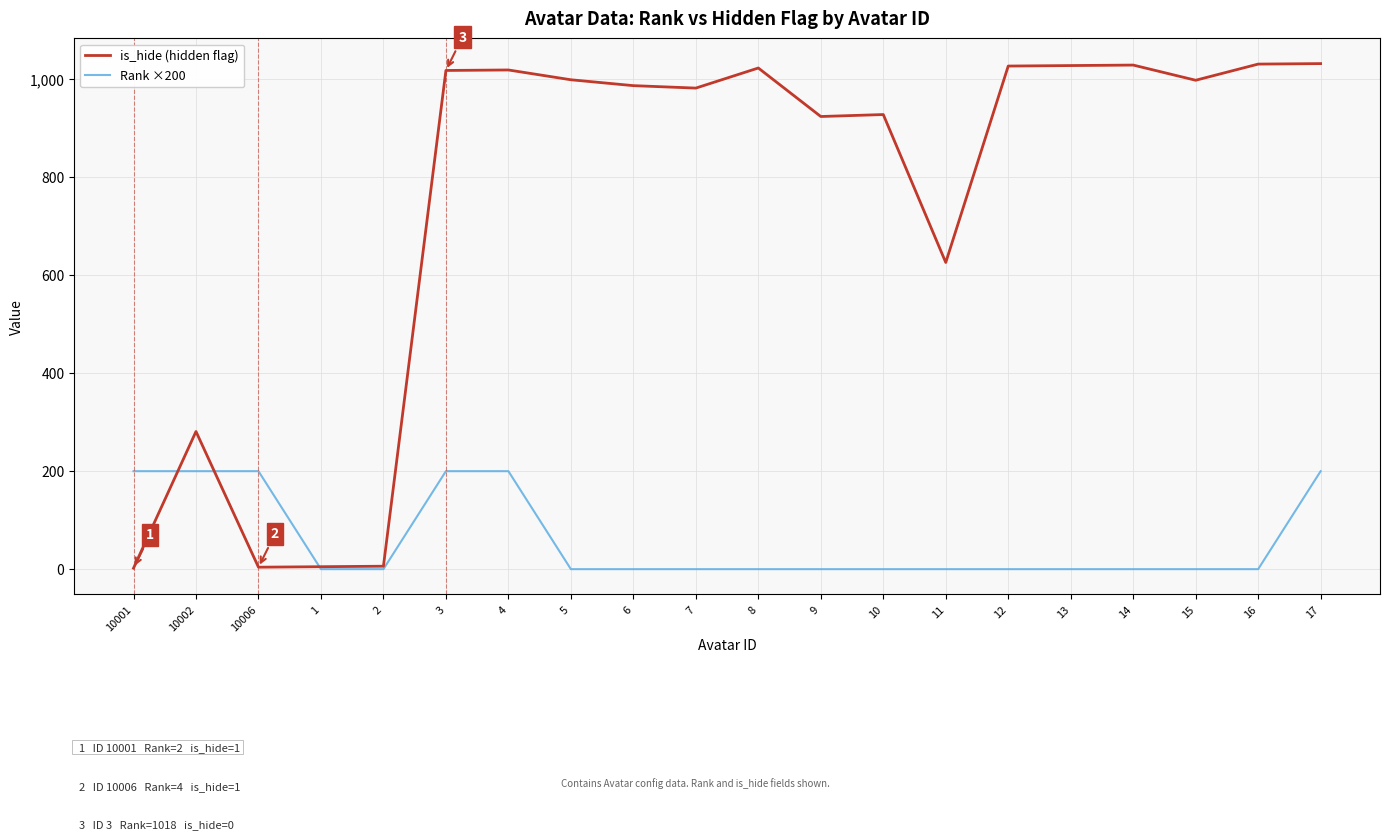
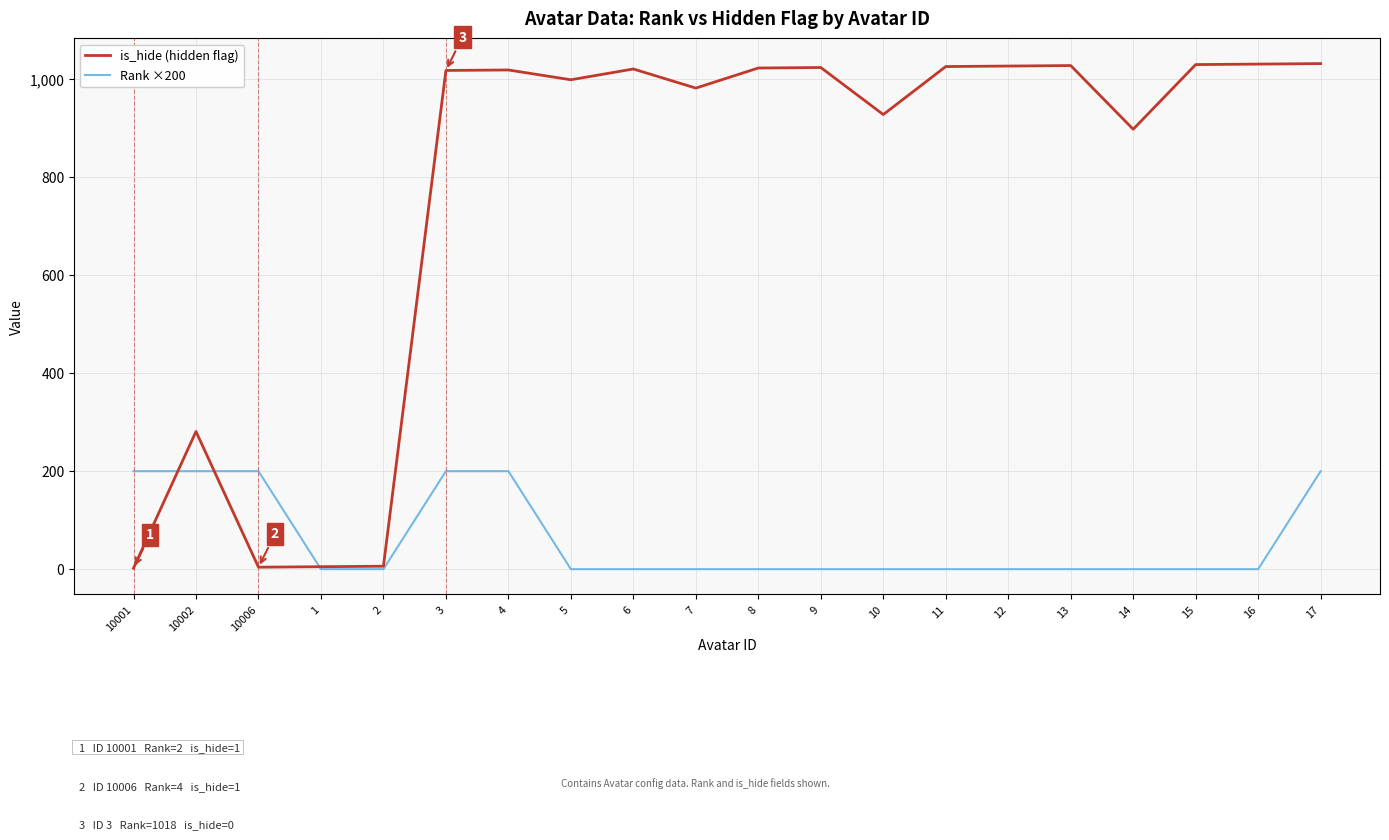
  {
    "is_hide (hidden flag)": {
      "10002": "280",
      "10006": "0",
      "2": "10",
      "4": "1,020",
      "5": "1,000",
-     "6": "990",
+     "6": "1,020",
      "7": "980",
      "8": "1,020",
-     "9": "920",
+     "9": "1,020",
      "10": "930",
-     "11": "630",
+     "11": "1,030",
      "12": "1,030",
      "13": "1,030",
-     "14": "1,030",
-     "15": "1,000",
+     "14": "900",
+     "15": "1,030",
      "16": "1,030",
      "17": "1,030"
    },
    "Rank ×200": {
      "10001": "200",
      "10002": "200",
      "10006": "200",
      "2": "0",
      "3": "200",
      "4": "200",
      "5": "0",
      "6": "0",
      "7": "0",
      "8": "0",
      "9": "0",
      "10": "0",
      "11": "0",
      "12": "0",
      "13": "0",
      "14": "0",
      "15": "0",
      "16": "0",
      "17": "200"
    }
  }
